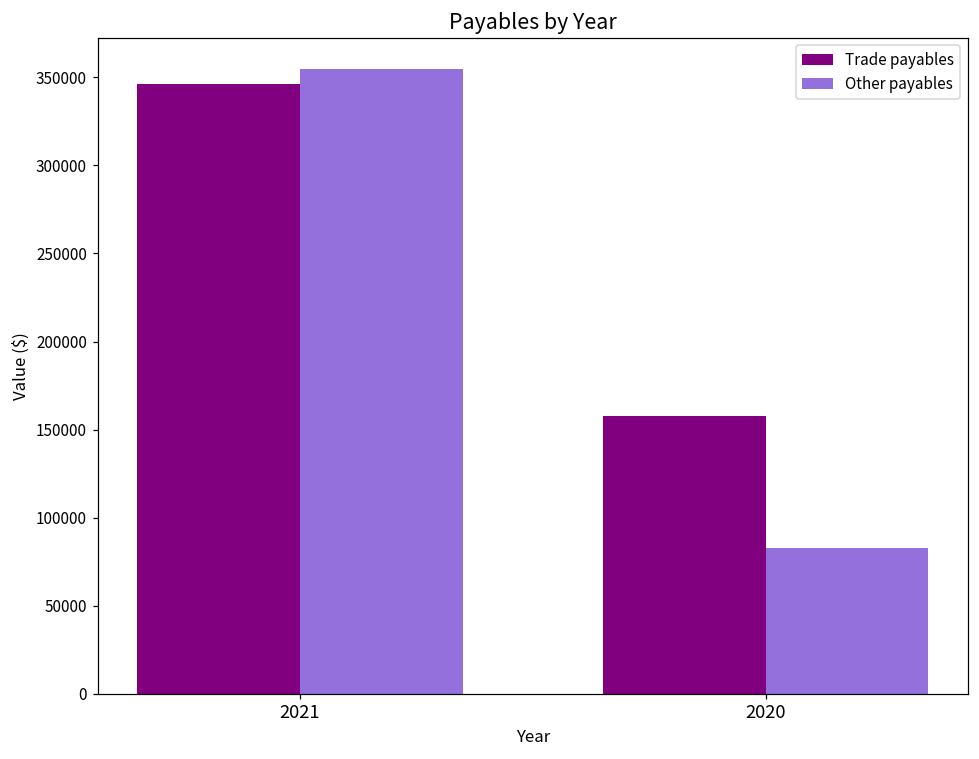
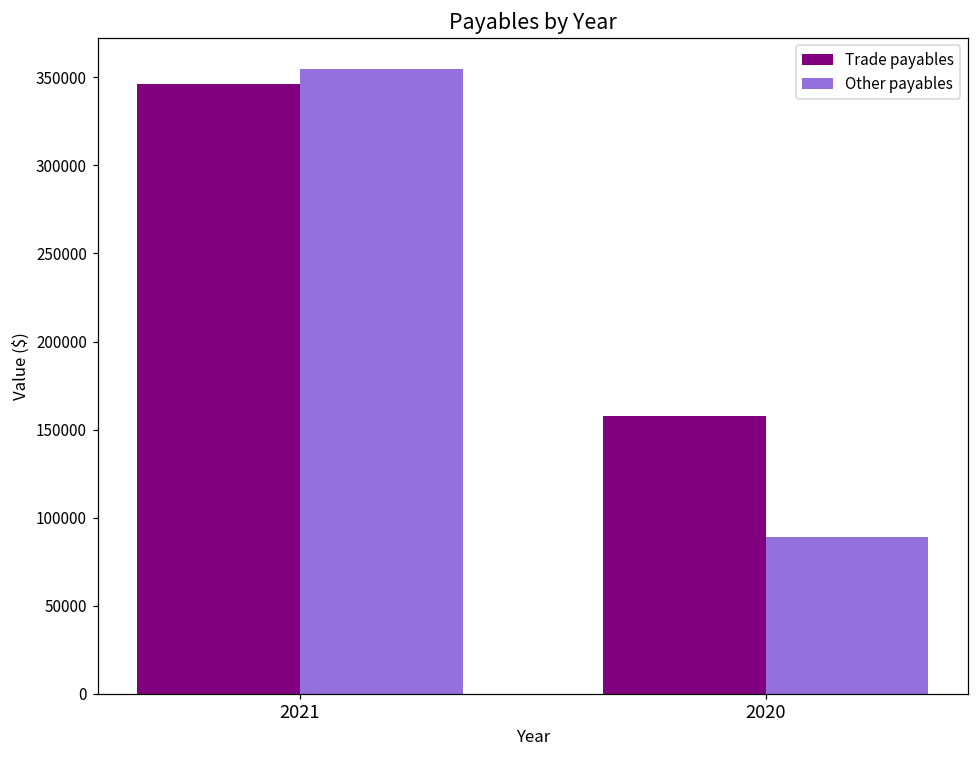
  {
    "Trade payables": {
      "2021": 346000,
      "2020": 158000
    },
    "Other payables": {
      "2021": 355000,
-     "2020": 83000
+     "2020": 89000
    }
  }
